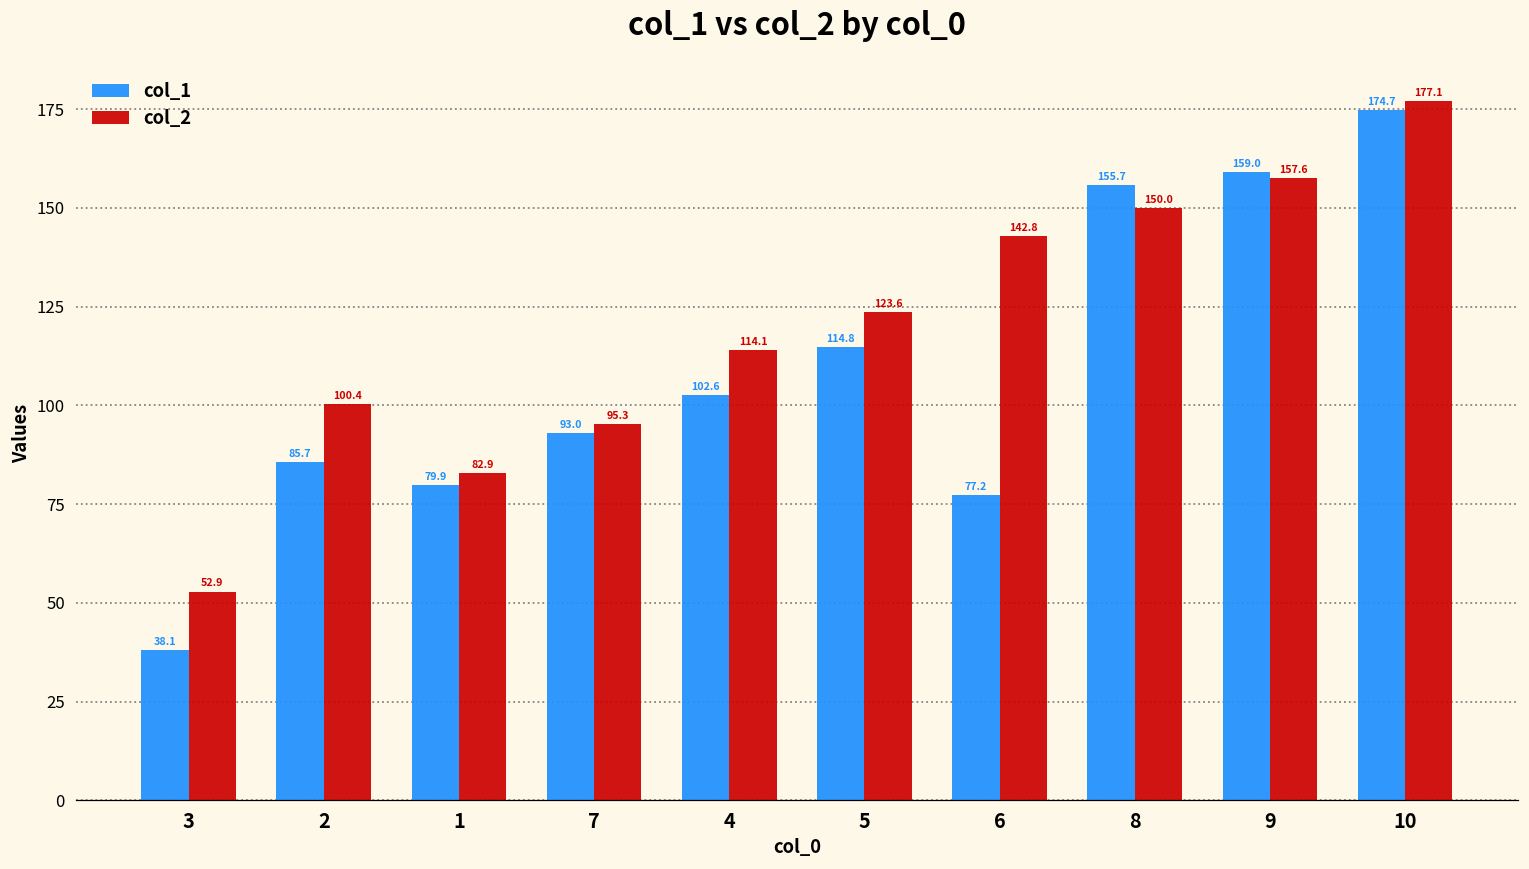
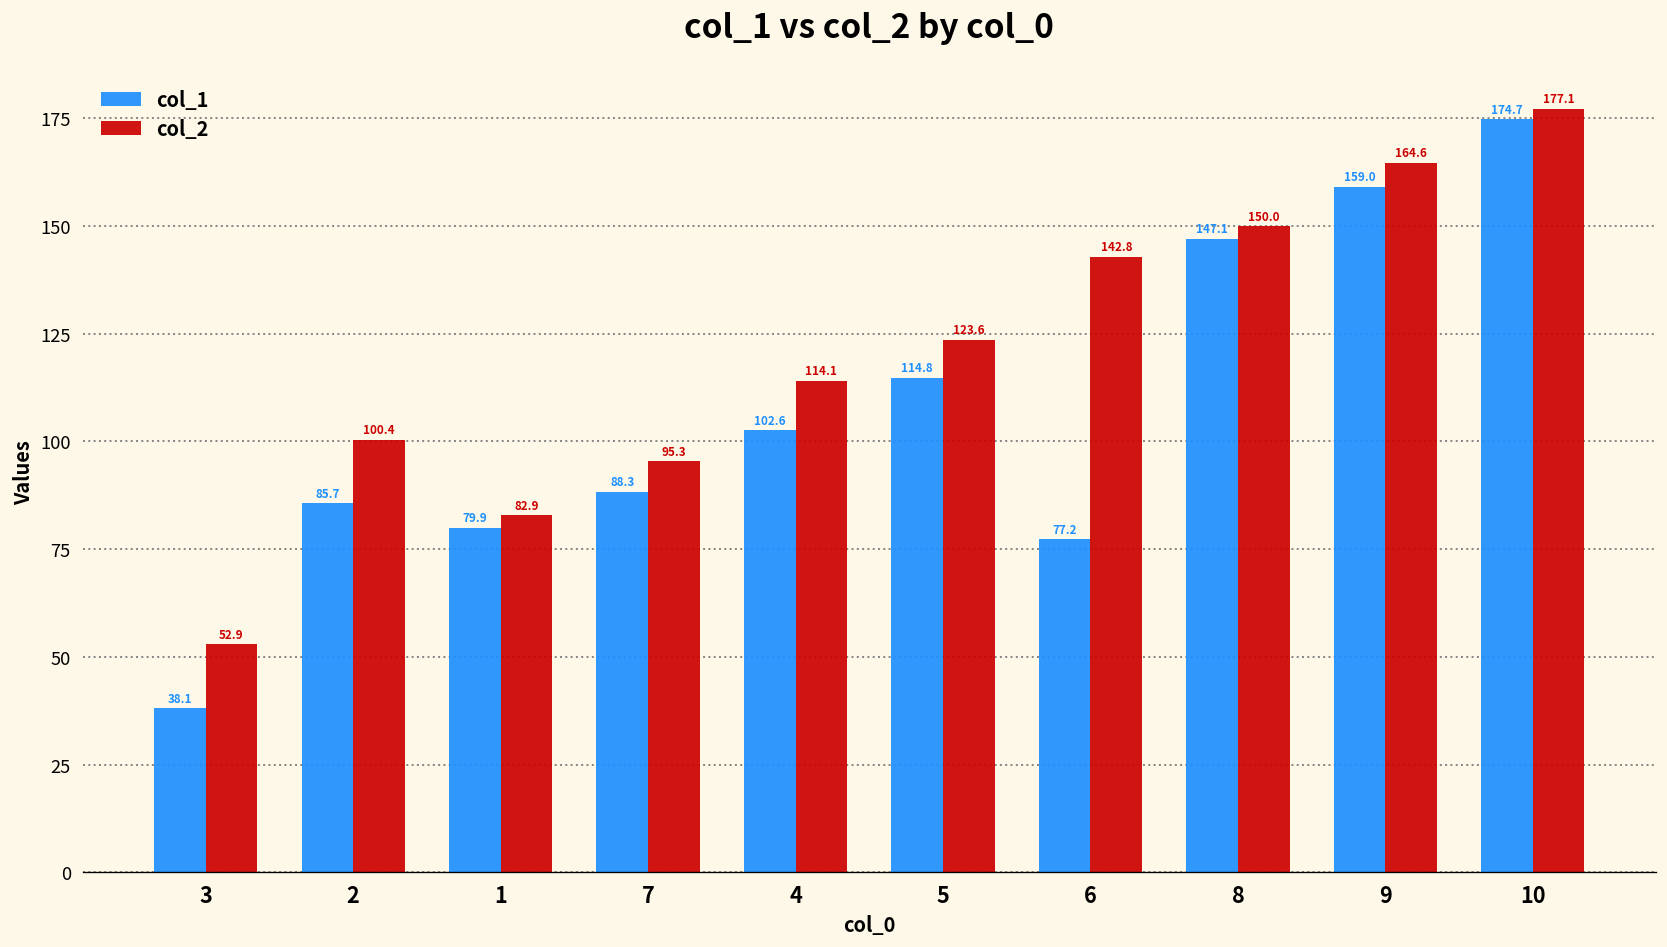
  {
    "col_1": {
      "3": 38.1,
      "2": 85.7,
      "1": 79.9,
-     "7": 93.0,
+     "7": 88.3,
      "4": 102.6,
      "5": 114.8,
      "6": 77.2,
-     "8": 155.7,
+     "8": 147.1,
      "9": 159.0,
      "10": 174.7
    },
    "col_2": {
      "3": 52.9,
      "2": 100.4,
      "1": 82.9,
      "7": 95.3,
      "4": 114.1,
      "5": 123.6,
      "6": 142.8,
      "8": 150.0,
-     "9": 157.6,
+     "9": 164.6,
      "10": 177.1
    }
  }
